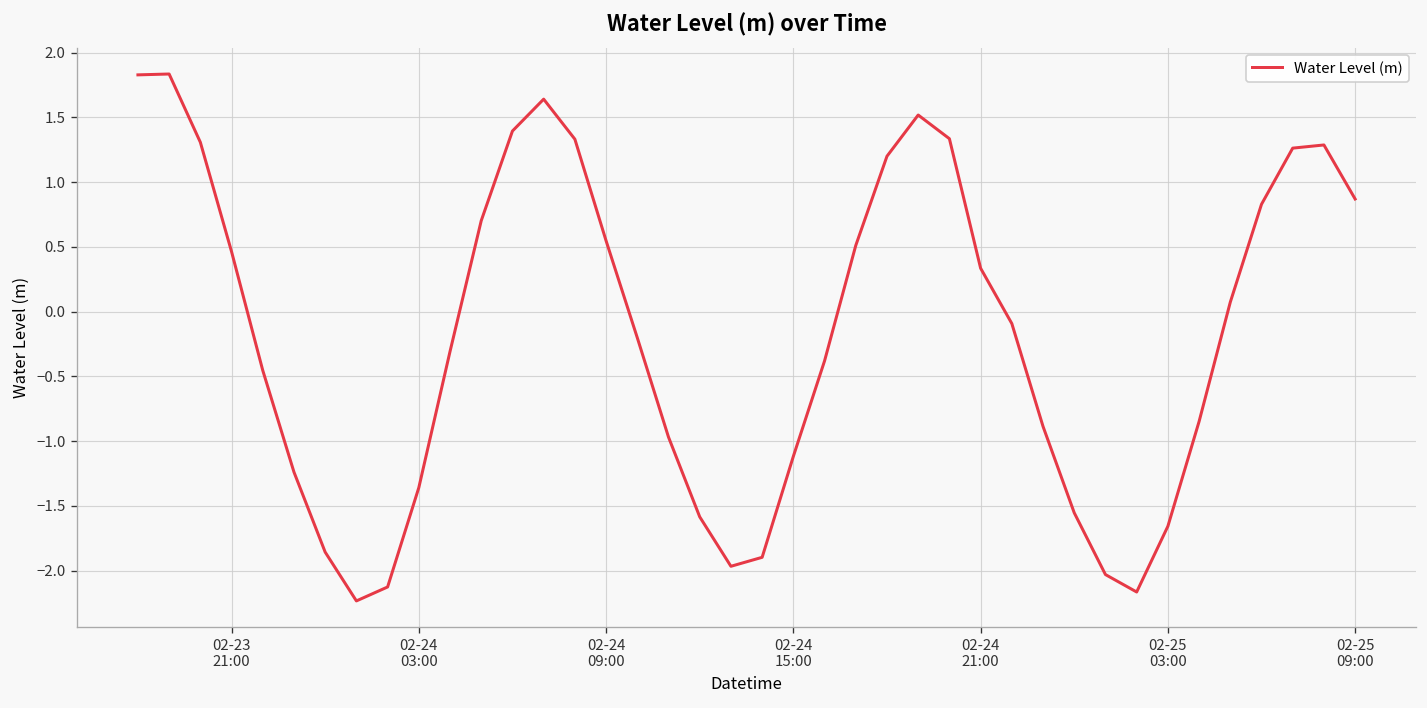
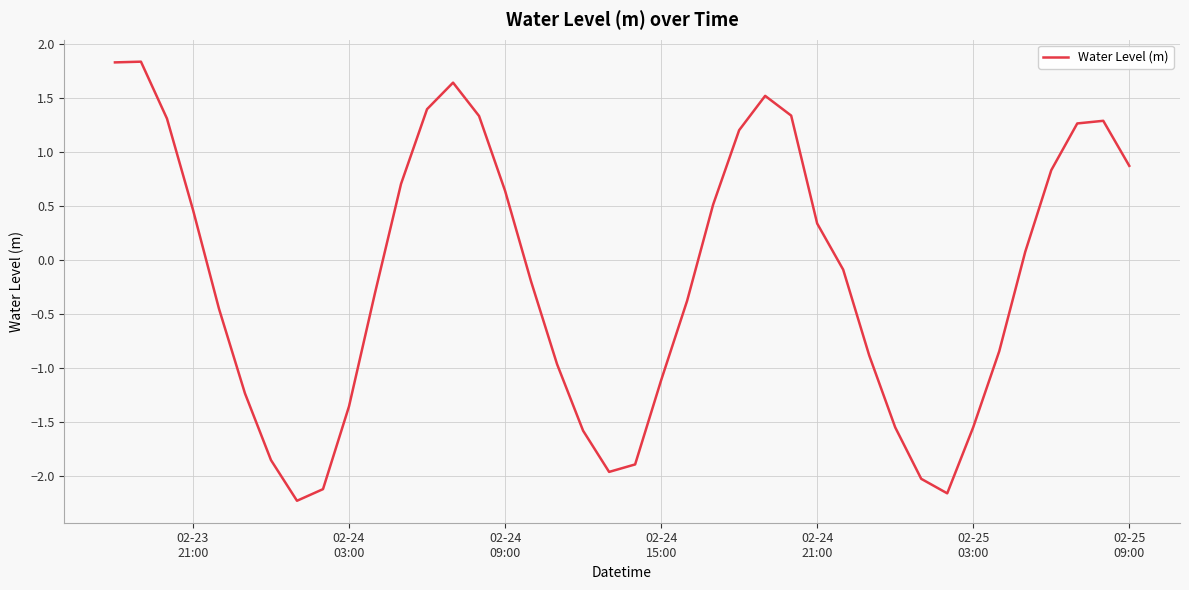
  {
    "02-23 21:00": 0.46,
    "02-24 03:00": -1.36,
-   "02-24 09:00": 0.55,
+   "02-24 09:00": 0.64,
    "02-24 15:00": -1.12,
    "02-24 21:00": 0.34,
-   "02-25 03:00": -1.66,
+   "02-25 03:00": -1.55,
    "02-25 09:00": 0.87
  }
